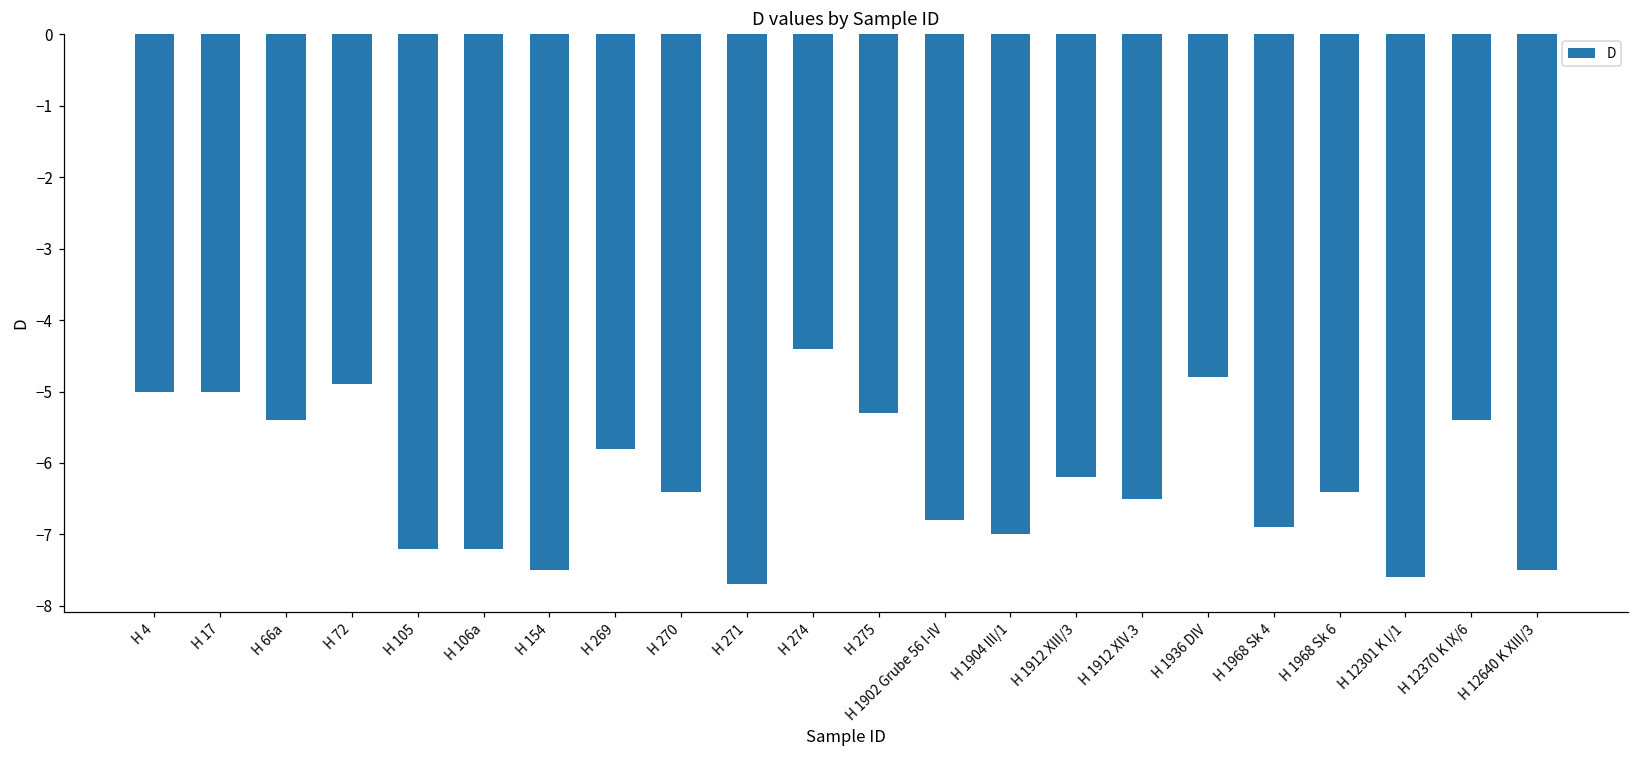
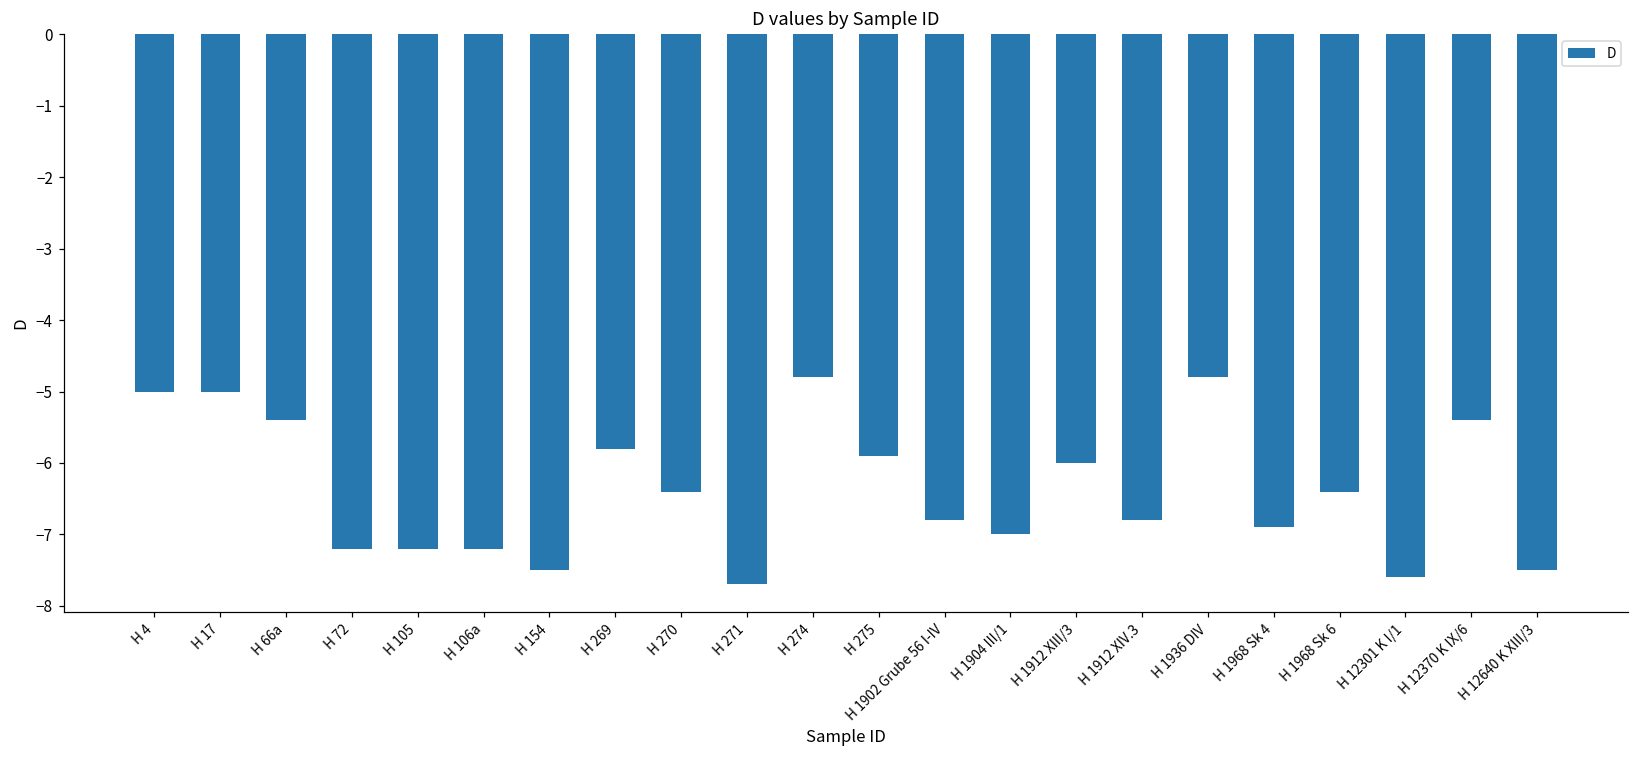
  {
    "H 4": -5.0,
    "H 17": -5.0,
    "H 66a": -5.4,
-   "H 72": -4.9,
+   "H 72": -7.2,
    "H 105": -7.2,
    "H 106a": -7.2,
    "H 154": -7.5,
    "H 269": -5.8,
    "H 270": -6.4,
    "H 271": -7.7,
-   "H 274": -4.4,
-   "H 275": -5.3,
+   "H 274": -4.8,
+   "H 275": -5.9,
    "H 1902 Grube 56 I-IV": -6.8,
    "H 1904 III/1": -7.0,
-   "H 1912 XIII/3": -6.2,
-   "H 1912 XIV.3": -6.5,
+   "H 1912 XIII/3": -6.0,
+   "H 1912 XIV.3": -6.8,
    "H 1936 DIV": -4.8,
    "H 1968 Sk 4": -6.9,
    "H 1968 Sk 6": -6.4,
    "H 12301 K I/1": -7.6,
    "H 12370 K IX/6": -5.4,
    "H 12640 K XIII/3": -7.5
  }
